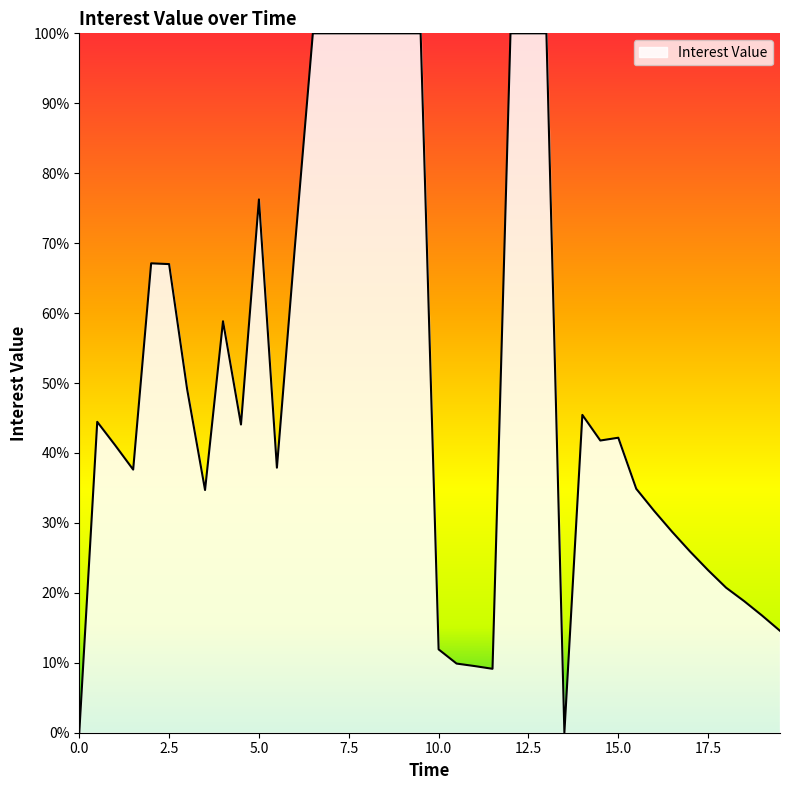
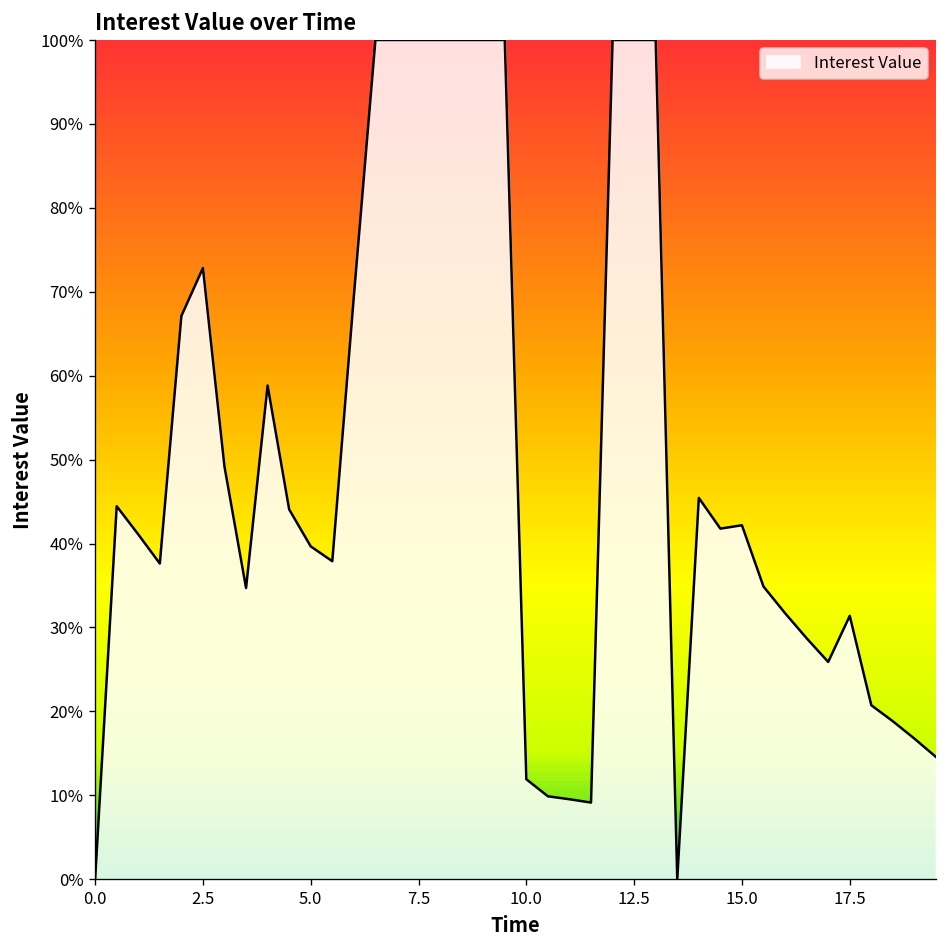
  {
    "0.0": "0%",
-   "2.5": "67%",
-   "5.0": "76%",
+   "2.5": "73%",
+   "5.0": "40%",
    "7.5": "100%",
    "10.0": "12%",
    "12.5": "100%",
    "15.0": "42%",
-   "17.5": "23%"
+   "17.5": "31%"
  }
